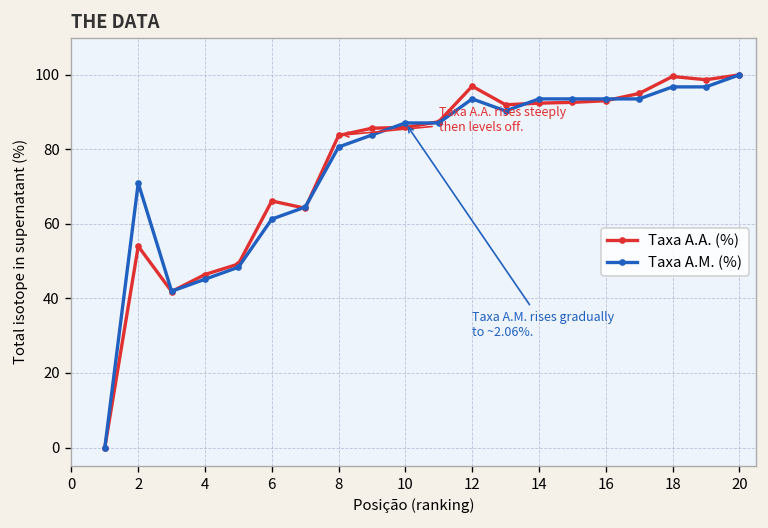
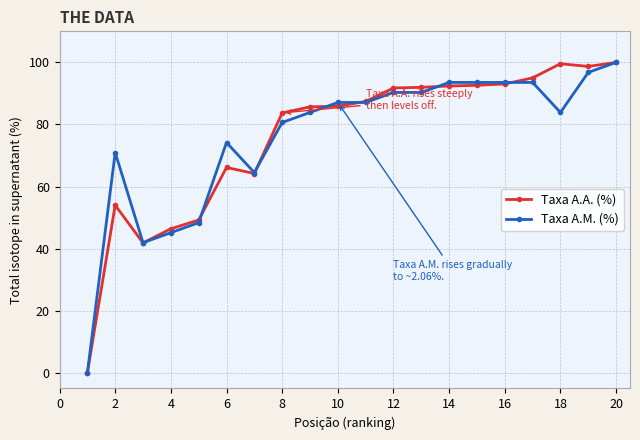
  {
    "Taxa A.A. (%)": {
      "2": 54,
      "4": 46,
      "6": 66,
      "8": 84,
-     "12": 97,
+     "12": 92,
      "14": 92,
      "18": 100
    },
    "Taxa A.M. (%)": {
      "2": 71,
      "4": 45,
-     "6": 61,
+     "6": 74,
      "8": 81,
      "10": 87,
-     "12": 94,
+     "12": 90,
      "14": 94,
-     "18": 97
+     "18": 84
    }
  }
